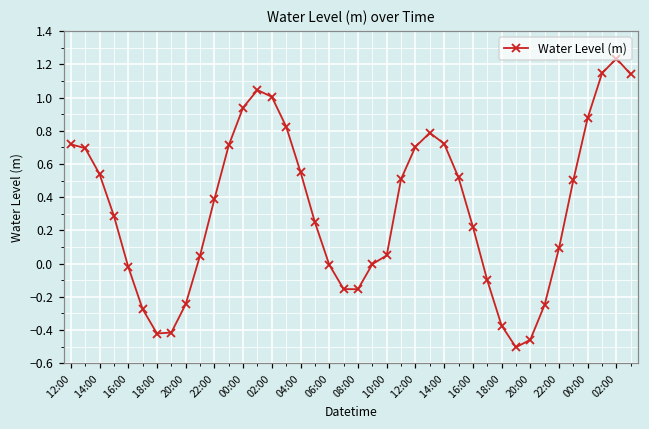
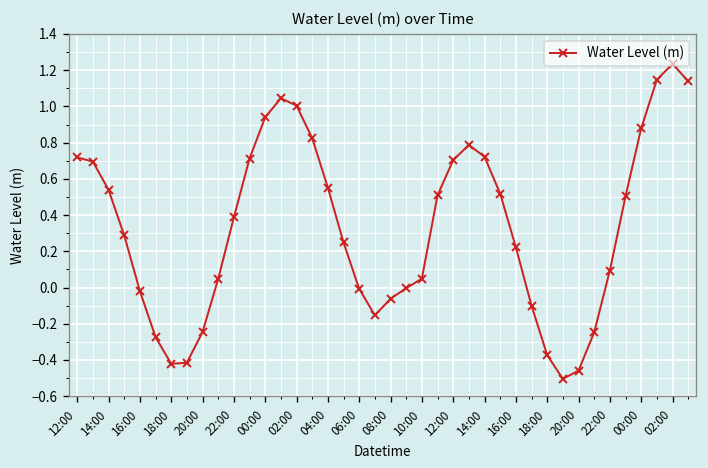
  {
    "04:00": 0.55,
    "06:00": -0.01,
-   "08:00": -0.15,
+   "08:00": -0.06,
    "10:00": 0.05
  }
